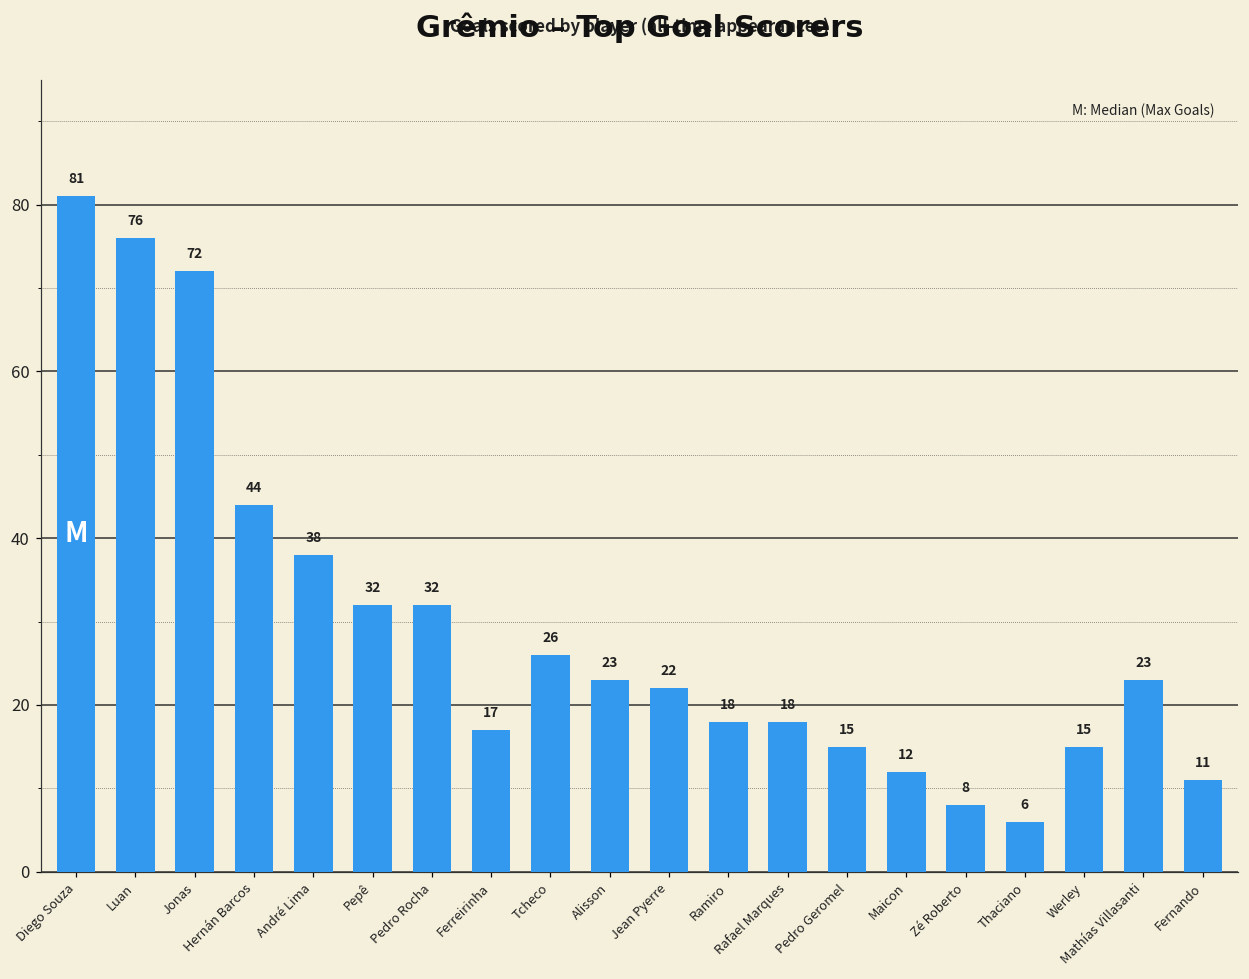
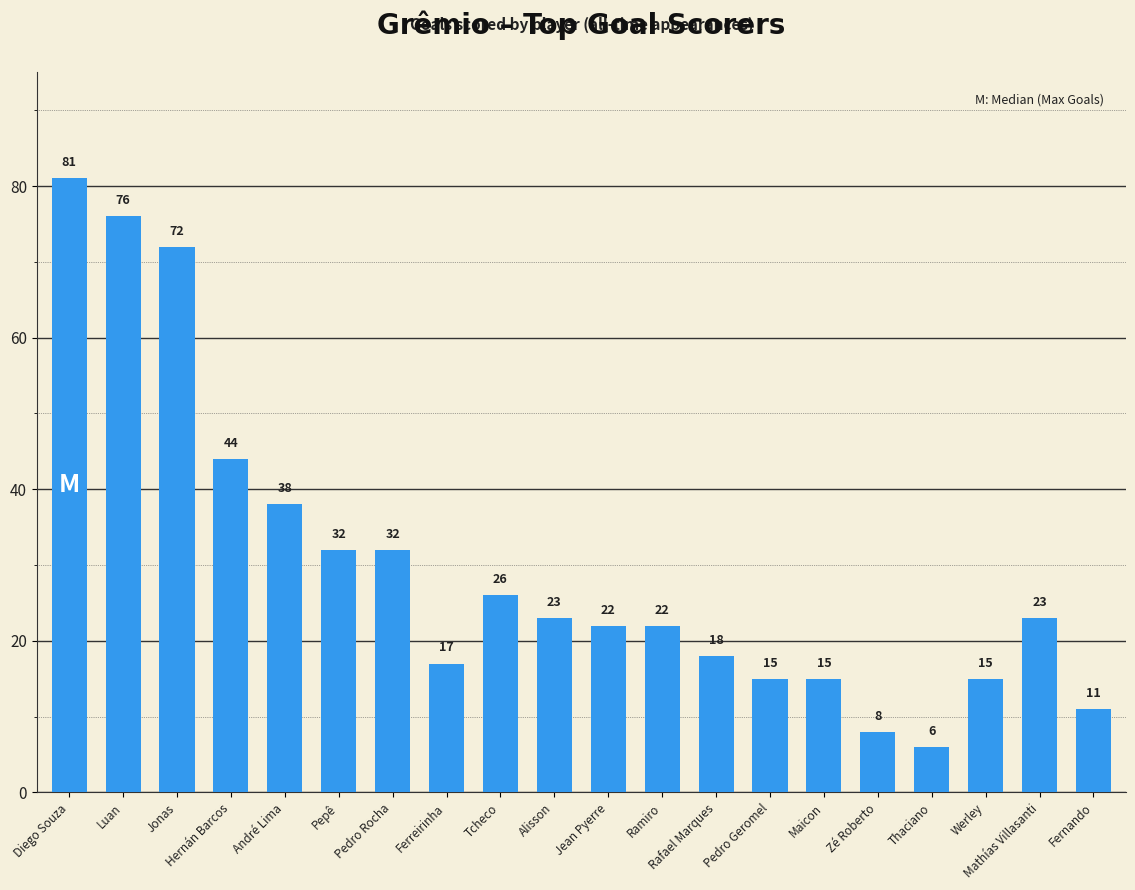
  {
    "Diego Souza": 81,
    "Luan": 76,
    "Jonas": 72,
    "Hernán Barcos": 44,
    "André Lima": 38,
    "Pepê": 32,
    "Pedro Rocha": 32,
    "Ferreirinha": 17,
    "Tcheco": 26,
    "Alisson": 23,
    "Jean Pyerre": 22,
-   "Ramiro": 18,
+   "Ramiro": 22,
    "Rafael Marques": 18,
    "Pedro Geromel": 15,
-   "Maicon": 12,
+   "Maicon": 15,
    "Zé Roberto": 8,
    "Thaciano": 6,
    "Werley": 15,
    "Mathías Villasanti": 23,
    "Fernando": 11
  }
